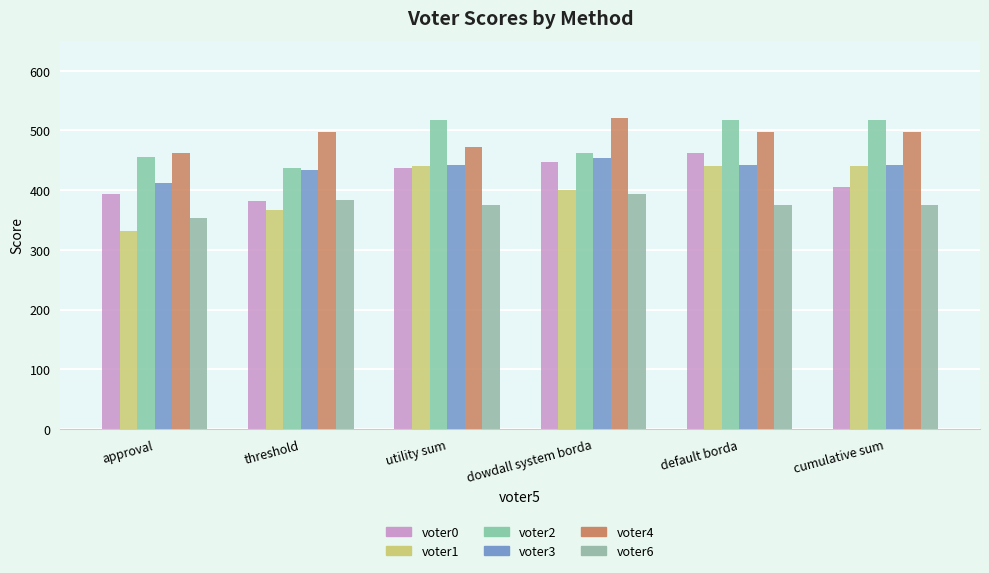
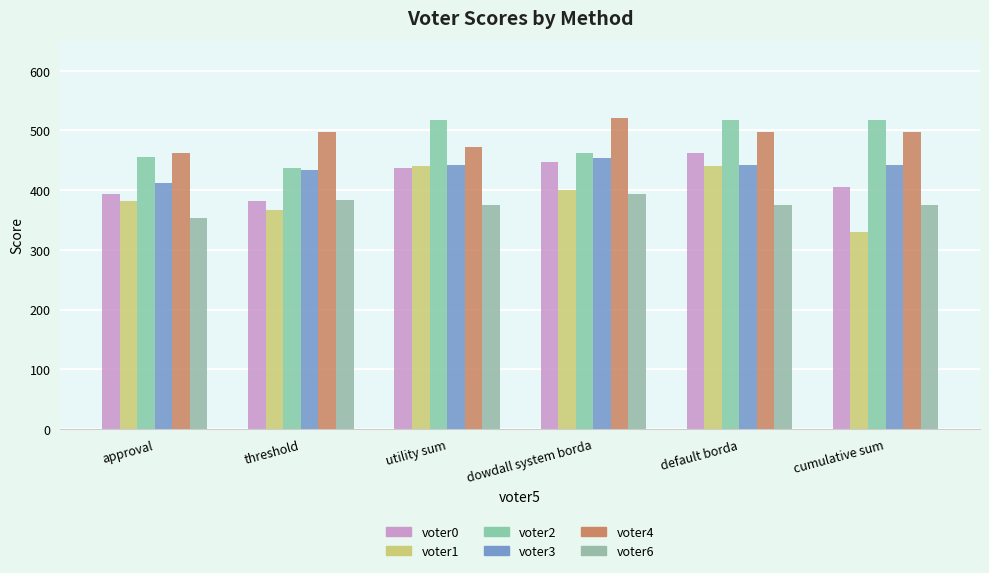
  {
    "voter0": {
      "approval": 390,
      "threshold": 380,
      "utility sum": 440,
      "dowdall system borda": 450,
      "default borda": 460,
      "cumulative sum": 410
    },
    "voter1": {
-     "approval": 330,
+     "approval": 380,
      "threshold": 370,
      "utility sum": 440,
      "dowdall system borda": 400,
      "default borda": 440,
-     "cumulative sum": 440
+     "cumulative sum": 330
    },
    "voter4": {
      "approval": 460,
      "threshold": 500,
      "utility sum": 470,
      "dowdall system borda": 520,
      "default borda": 500,
      "cumulative sum": 500
    }
  }
